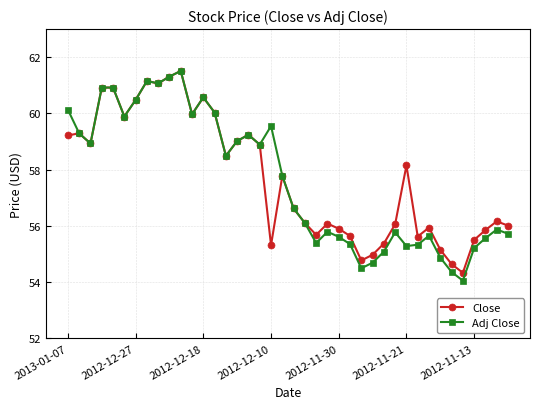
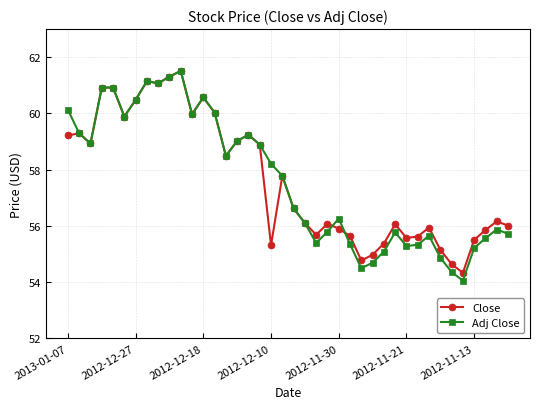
  {
    "Close": {
      "2013-01-07": 59.2,
      "2012-12-10": 55.3,
      "2012-11-30": 55.9,
-     "2012-11-21": 58.2,
+     "2012-11-21": 55.6,
      "2012-11-13": 55.5
    },
    "Adj Close": {
      "2013-01-07": 60.1,
-     "2012-12-10": 59.6,
-     "2012-11-30": 55.6,
+     "2012-12-10": 58.2,
+     "2012-11-30": 56.3,
      "2012-11-21": 55.3,
      "2012-11-13": 55.2
    }
  }
